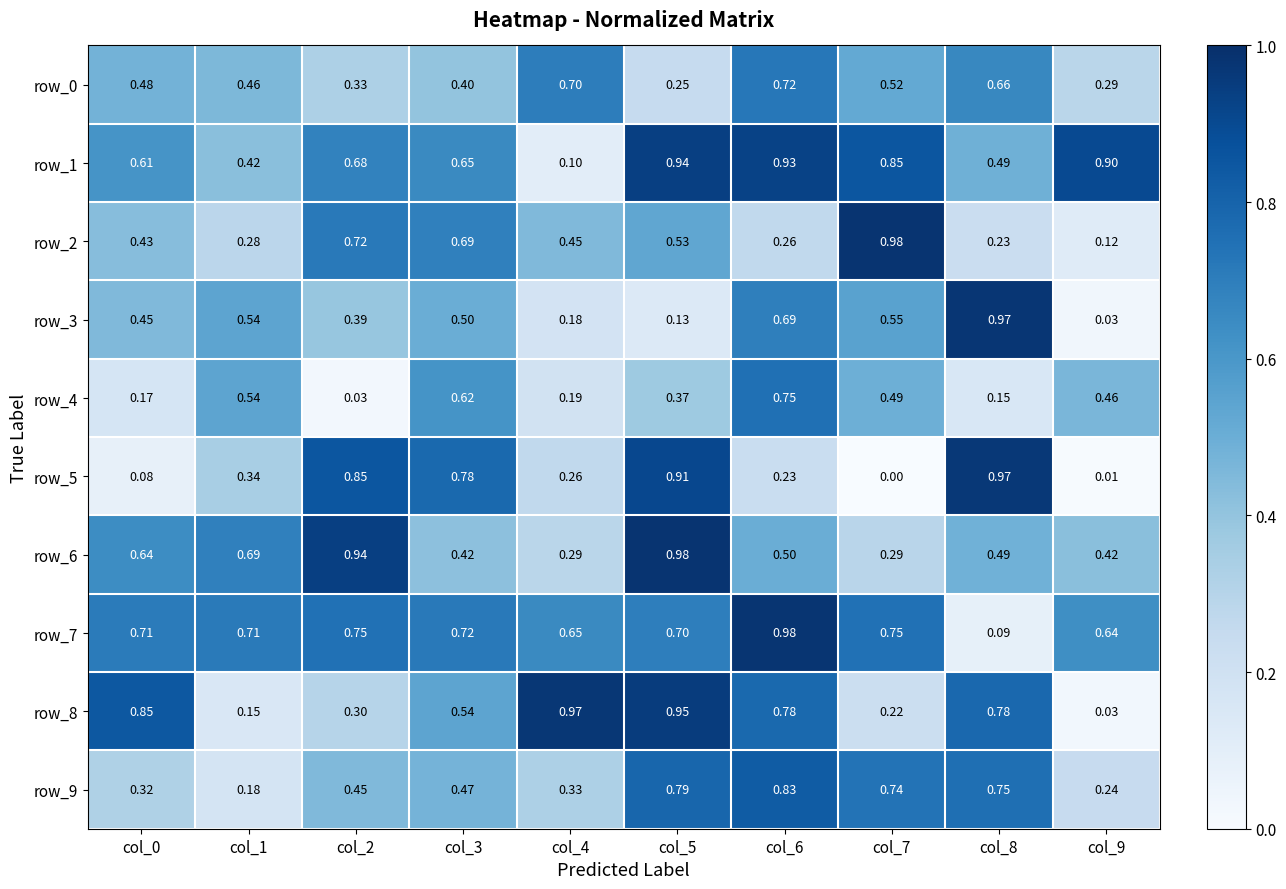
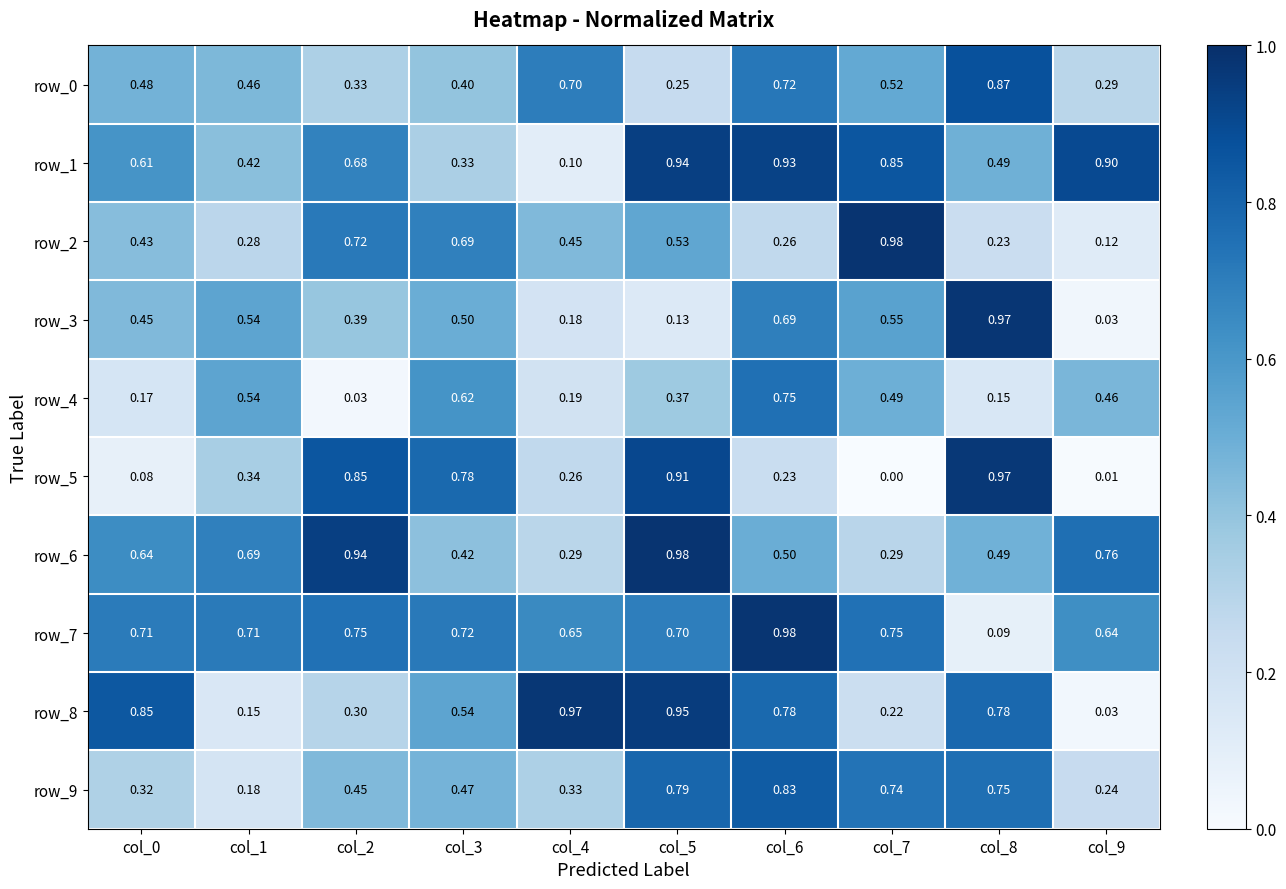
  {
    "row_0": {
      "col_0": 0.48,
      "col_1": 0.46,
      "col_2": 0.33,
      "col_3": 0.40,
      "col_4": 0.70,
      "col_5": 0.25,
      "col_6": 0.72,
      "col_7": 0.52,
-     "col_8": 0.66,
+     "col_8": 0.87,
      "col_9": 0.29
    },
    "row_1": {
      "col_0": 0.61,
      "col_1": 0.42,
      "col_2": 0.68,
-     "col_3": 0.65,
+     "col_3": 0.33,
      "col_4": 0.10,
      "col_5": 0.94,
      "col_6": 0.93,
      "col_7": 0.85,
      "col_8": 0.49,
      "col_9": 0.90
    },
    "row_2": {
      "col_0": 0.43,
      "col_1": 0.28,
      "col_2": 0.72,
      "col_3": 0.69,
      "col_4": 0.45,
      "col_5": 0.53,
      "col_6": 0.26,
      "col_7": 0.98,
      "col_8": 0.23,
      "col_9": 0.12
    },
    "row_3": {
      "col_0": 0.45,
      "col_1": 0.54,
      "col_2": 0.39,
      "col_3": 0.50,
      "col_4": 0.18,
      "col_5": 0.13,
      "col_6": 0.69,
      "col_7": 0.55,
      "col_8": 0.97,
      "col_9": 0.03
    },
    "row_4": {
      "col_0": 0.17,
      "col_1": 0.54,
      "col_2": 0.03,
      "col_3": 0.62,
      "col_4": 0.19,
      "col_5": 0.37,
      "col_6": 0.75,
      "col_7": 0.49,
      "col_8": 0.15,
      "col_9": 0.46
    },
    "row_5": {
      "col_0": 0.08,
      "col_1": 0.34,
      "col_2": 0.85,
      "col_3": 0.78,
      "col_4": 0.26,
      "col_5": 0.91,
      "col_6": 0.23,
      "col_7": 0.00,
      "col_8": 0.97,
      "col_9": 0.01
    },
    "row_6": {
      "col_0": 0.64,
      "col_1": 0.69,
      "col_2": 0.94,
      "col_3": 0.42,
      "col_4": 0.29,
      "col_5": 0.98,
      "col_6": 0.50,
      "col_7": 0.29,
      "col_8": 0.49,
-     "col_9": 0.42
+     "col_9": 0.76
    },
    "row_7": {
      "col_0": 0.71,
      "col_1": 0.71,
      "col_2": 0.75,
      "col_3": 0.72,
      "col_4": 0.65,
      "col_5": 0.70,
      "col_6": 0.98,
      "col_7": 0.75,
      "col_8": 0.09,
      "col_9": 0.64
    },
    "row_8": {
      "col_0": 0.85,
      "col_1": 0.15,
      "col_2": 0.30,
      "col_3": 0.54,
      "col_4": 0.97,
      "col_5": 0.95,
      "col_6": 0.78,
      "col_7": 0.22,
      "col_8": 0.78,
      "col_9": 0.03
    },
    "row_9": {
      "col_0": 0.32,
      "col_1": 0.18,
      "col_2": 0.45,
      "col_3": 0.47,
      "col_4": 0.33,
      "col_5": 0.79,
      "col_6": 0.83,
      "col_7": 0.74,
      "col_8": 0.75,
      "col_9": 0.24
    }
  }
